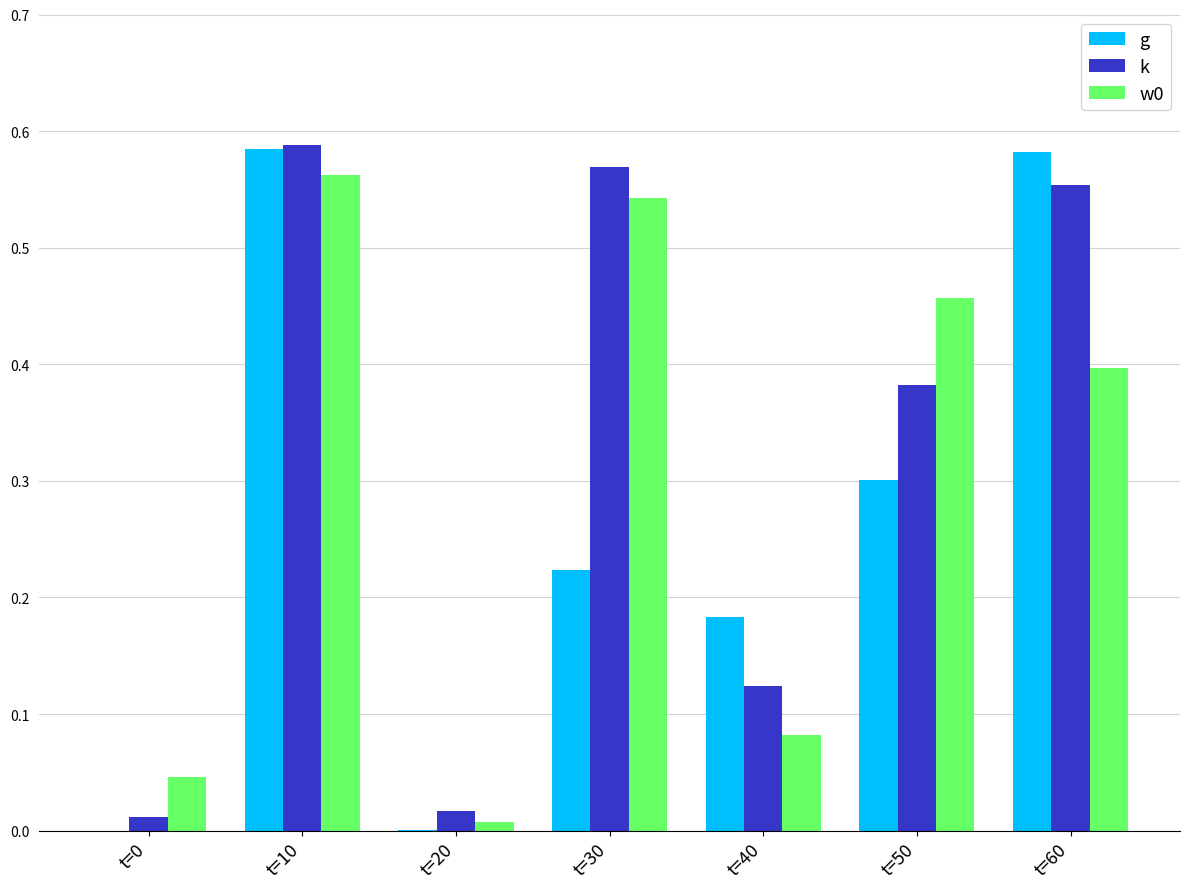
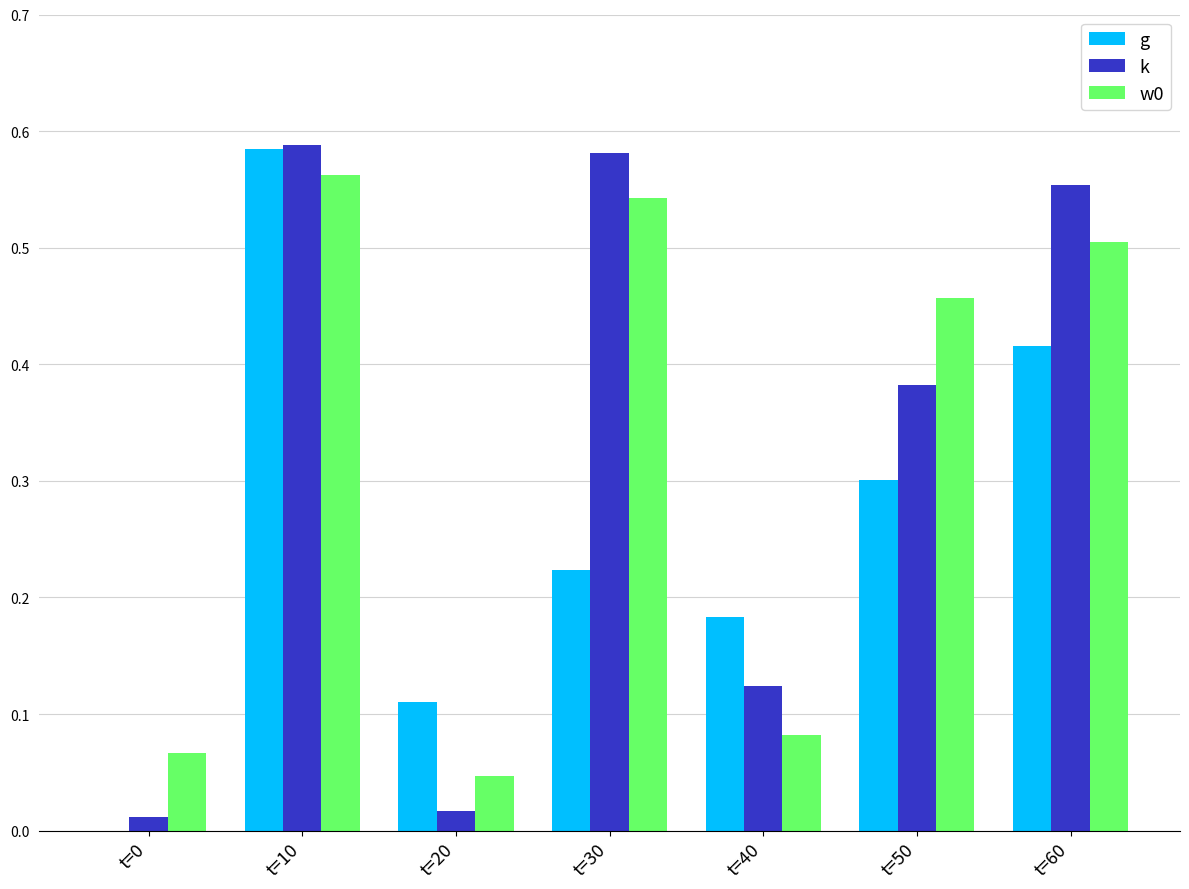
  {
    "g": {
      "t=0": 0.000,
      "t=10": 0.584,
-     "t=20": 0.000,
+     "t=20": 0.111,
      "t=30": 0.224,
      "t=40": 0.183,
      "t=50": 0.300,
-     "t=60": 0.582
+     "t=60": 0.416
    },
    "k": {
      "t=0": 0.012,
      "t=10": 0.588,
      "t=20": 0.016,
-     "t=30": 0.569,
+     "t=30": 0.581,
      "t=40": 0.124,
      "t=50": 0.382,
      "t=60": 0.554
    },
    "w0": {
-     "t=0": 0.046,
+     "t=0": 0.066,
      "t=10": 0.562,
-     "t=20": 0.008,
+     "t=20": 0.047,
      "t=30": 0.543,
      "t=40": 0.082,
      "t=50": 0.457,
-     "t=60": 0.397
+     "t=60": 0.505
    }
  }
